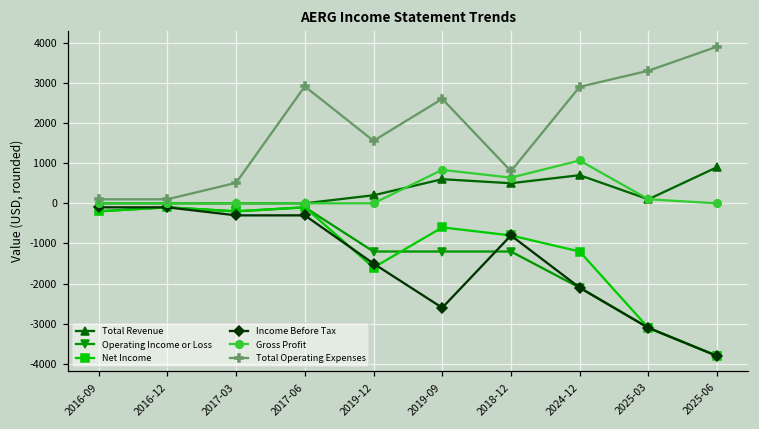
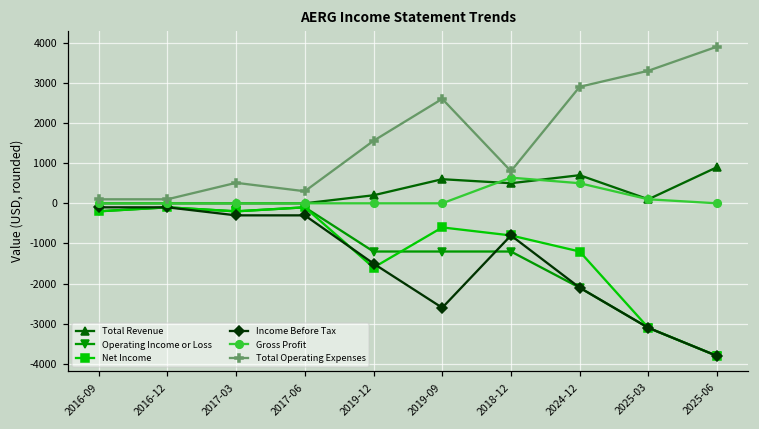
  {
    "Gross Profit": {
      "2019-12": 0,
-     "2019-09": 800,
+     "2019-09": 0,
      "2018-12": 600,
-     "2024-12": 1100,
+     "2024-12": 500,
      "2025-06": 0
    },
    "Total Operating Expenses": {
      "2016-09": 100,
      "2016-12": 100,
      "2017-03": 500,
-     "2017-06": 2900,
+     "2017-06": 300,
      "2019-12": 1600,
      "2019-09": 2600,
      "2018-12": 800,
      "2024-12": 2900,
      "2025-03": 3300,
      "2025-06": 3900
    }
  }
